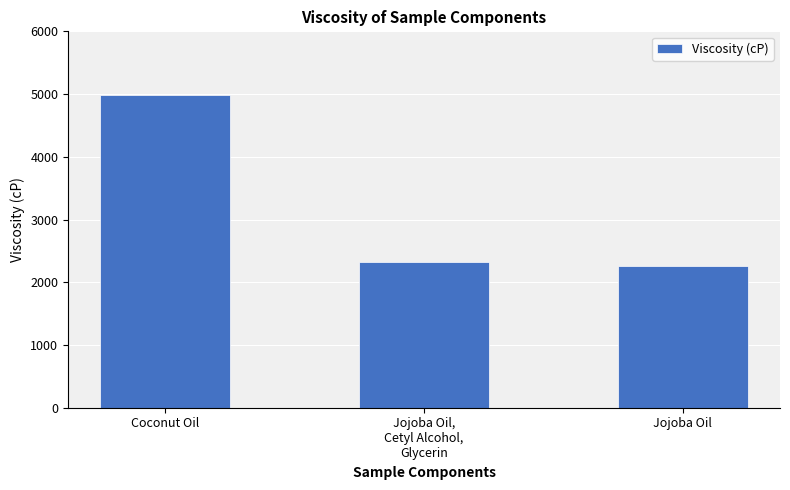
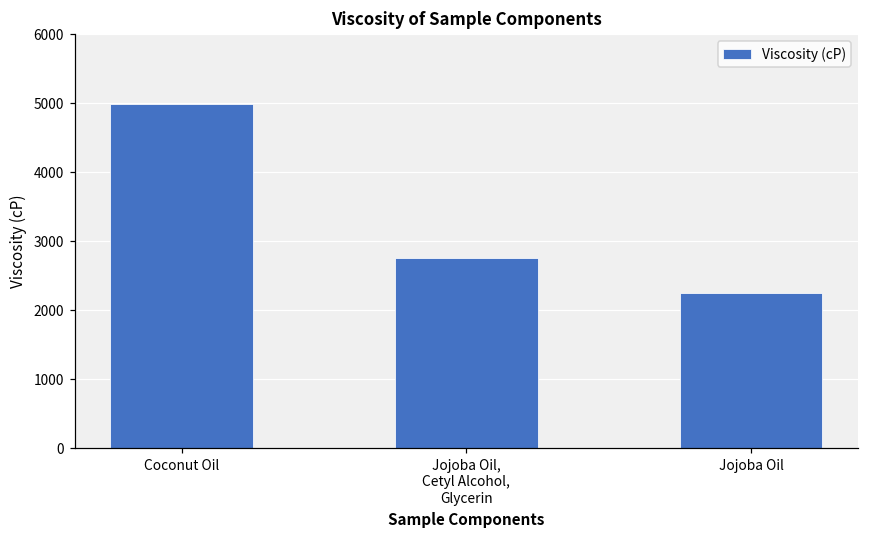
  {
    "Coconut Oil": 5000,
-   "Jojoba Oil, Cetyl Alcohol, Glycerin": 2300,
+   "Jojoba Oil, Cetyl Alcohol, Glycerin": 2800,
    "Jojoba Oil": 2300
  }
